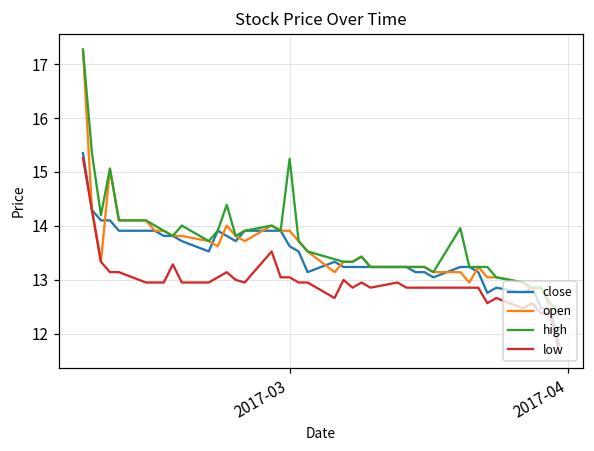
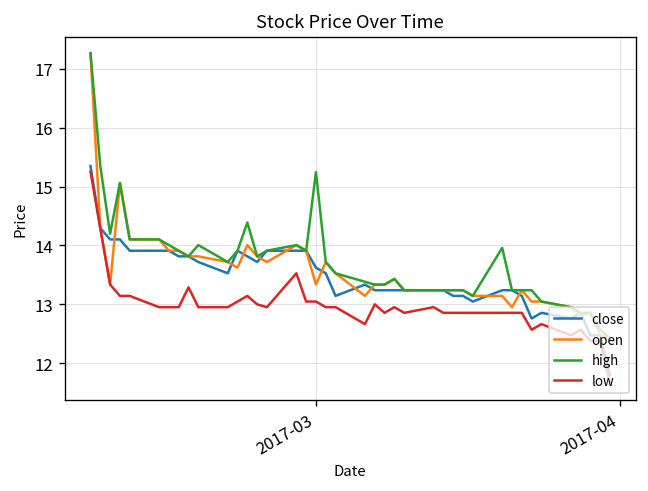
  {
    "close": {
      "2017-03": 13.6
    },
    "open": {
-     "2017-03": 13.9
+     "2017-03": 13.3
    },
    "high": {
      "2017-03": 15.2
    },
    "low": {
      "2017-03": 13.0
    }
  }
